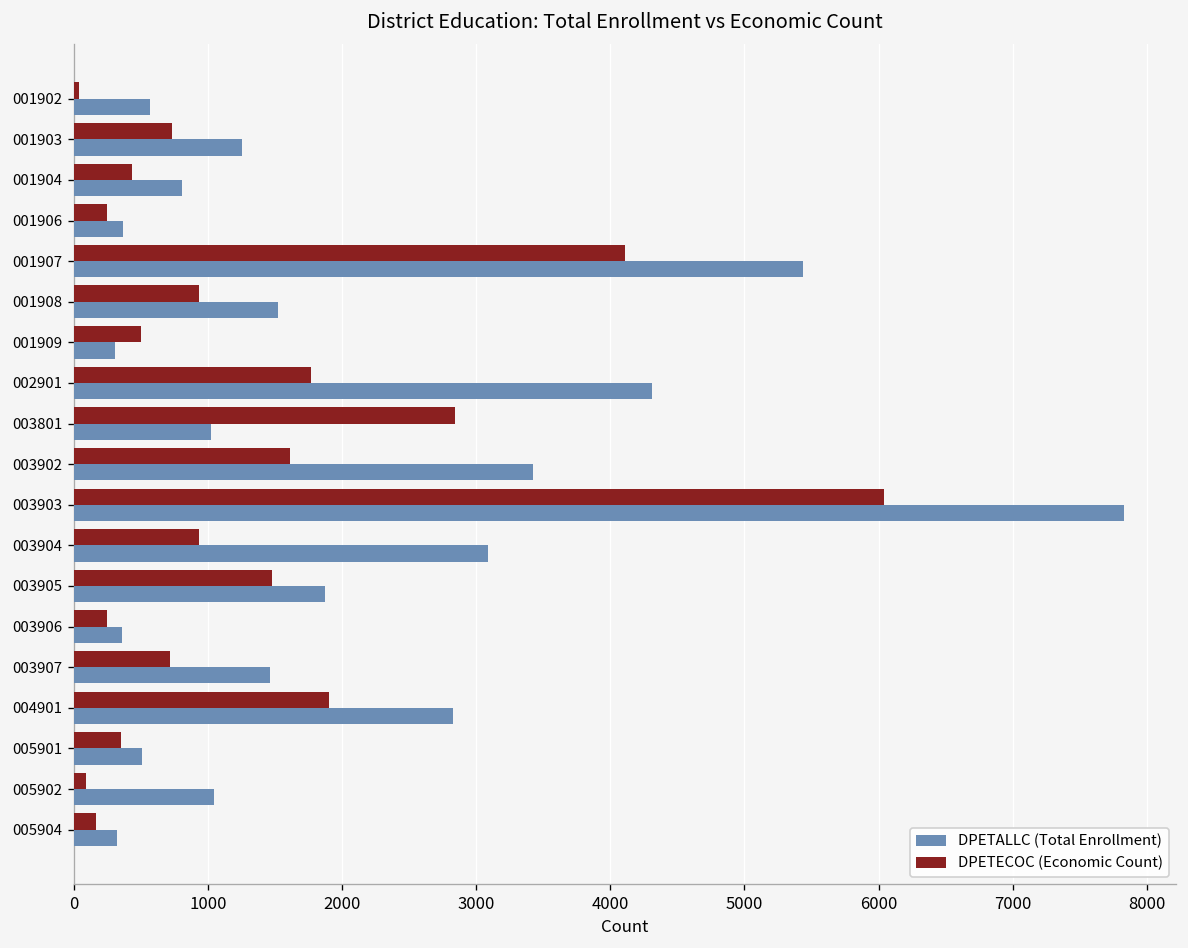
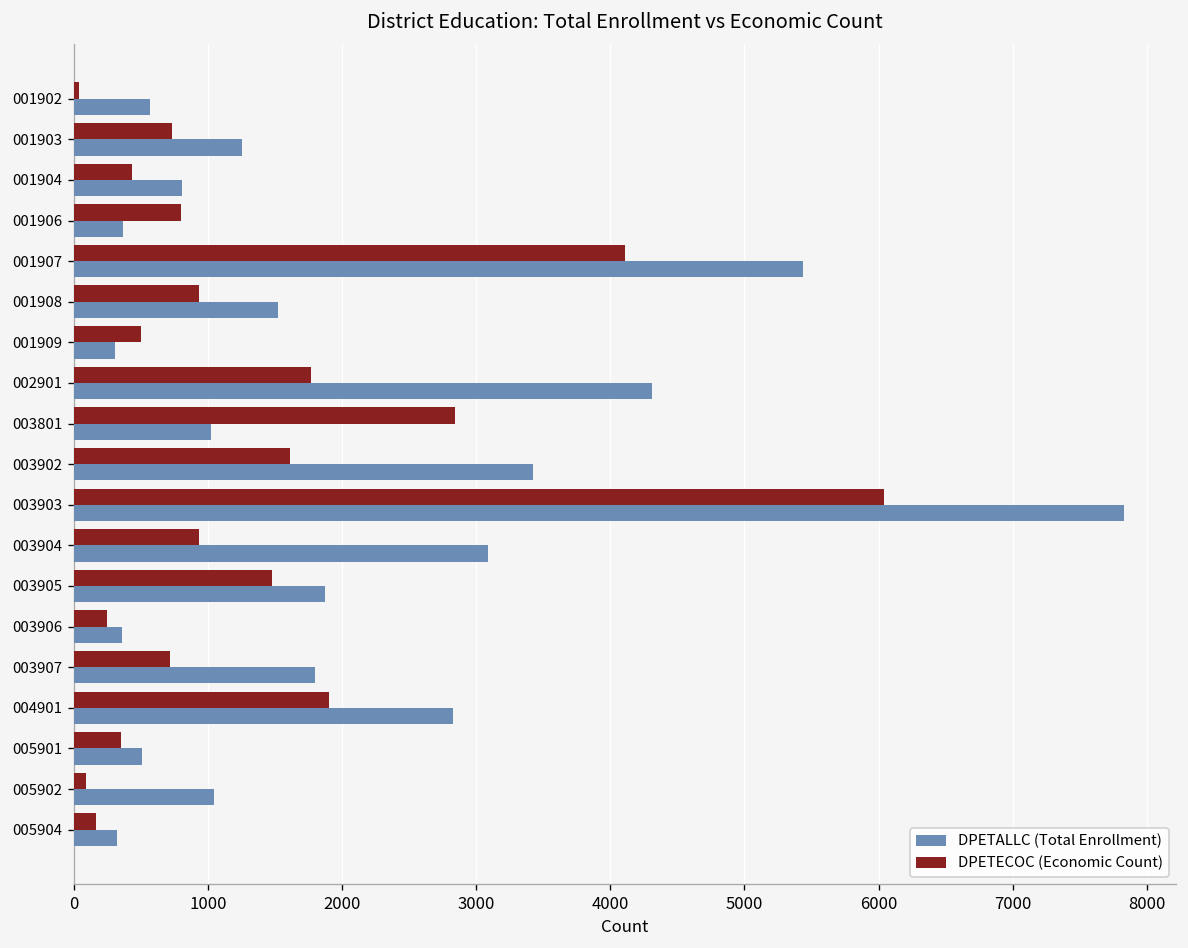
  {
    "DPETALLC (Total Enrollment)": {
      "001902": 560,
      "001903": 1250,
      "001904": 800,
      "001906": 370,
      "001907": 5440,
      "001908": 1520,
      "001909": 310,
      "002901": 4310,
      "003801": 1020,
      "003902": 3420,
      "003903": 7830,
      "003904": 3080,
      "003905": 1870,
      "003906": 360,
-     "003907": 1470,
+     "003907": 1800,
      "004901": 2830,
      "005901": 510,
      "005902": 1050,
      "005904": 320
    },
    "DPETECOC (Economic Count)": {
      "001902": 40,
      "001903": 730,
      "001904": 430,
-     "001906": 240,
+     "001906": 800,
      "001907": 4110,
      "001908": 930,
      "001909": 500,
      "002901": 1770,
      "003801": 2840,
      "003902": 1610,
      "003903": 6040,
      "003904": 930,
      "003905": 1480,
      "003906": 240,
      "003907": 720,
      "004901": 1900,
      "005901": 350,
      "005902": 90,
      "005904": 160
    }
  }
